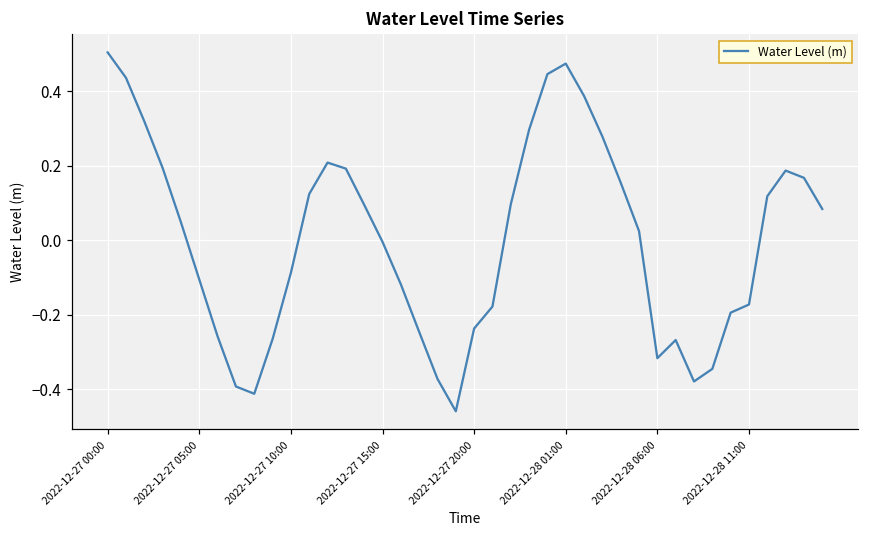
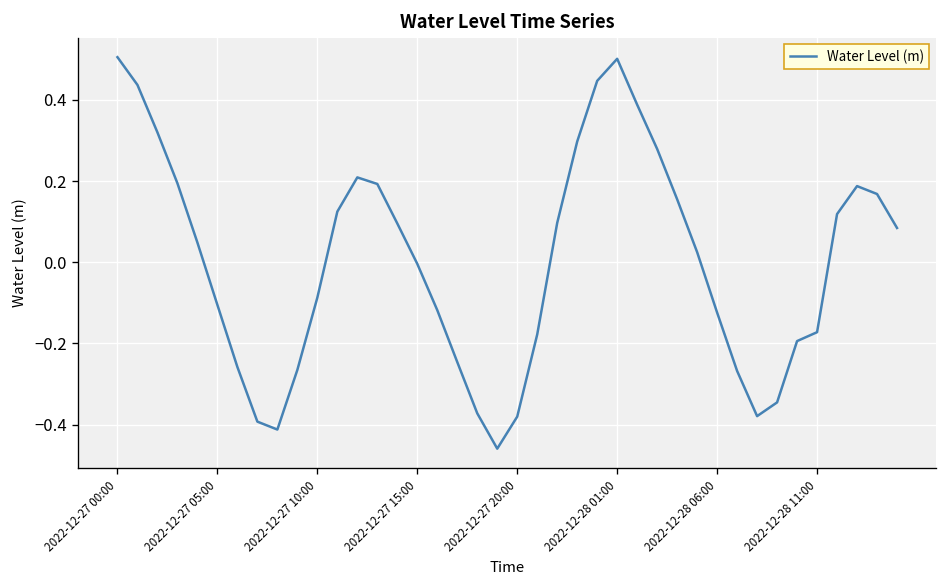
  {
    "2022-12-27 00:00": 0.50,
    "2022-12-27 05:00": -0.11,
    "2022-12-27 10:00": -0.09,
    "2022-12-27 15:00": 0.00,
-   "2022-12-27 20:00": -0.24,
-   "2022-12-28 01:00": 0.47,
-   "2022-12-28 06:00": -0.32,
+   "2022-12-27 20:00": -0.38,
+   "2022-12-28 01:00": 0.50,
+   "2022-12-28 06:00": -0.12,
    "2022-12-28 11:00": -0.17
  }
